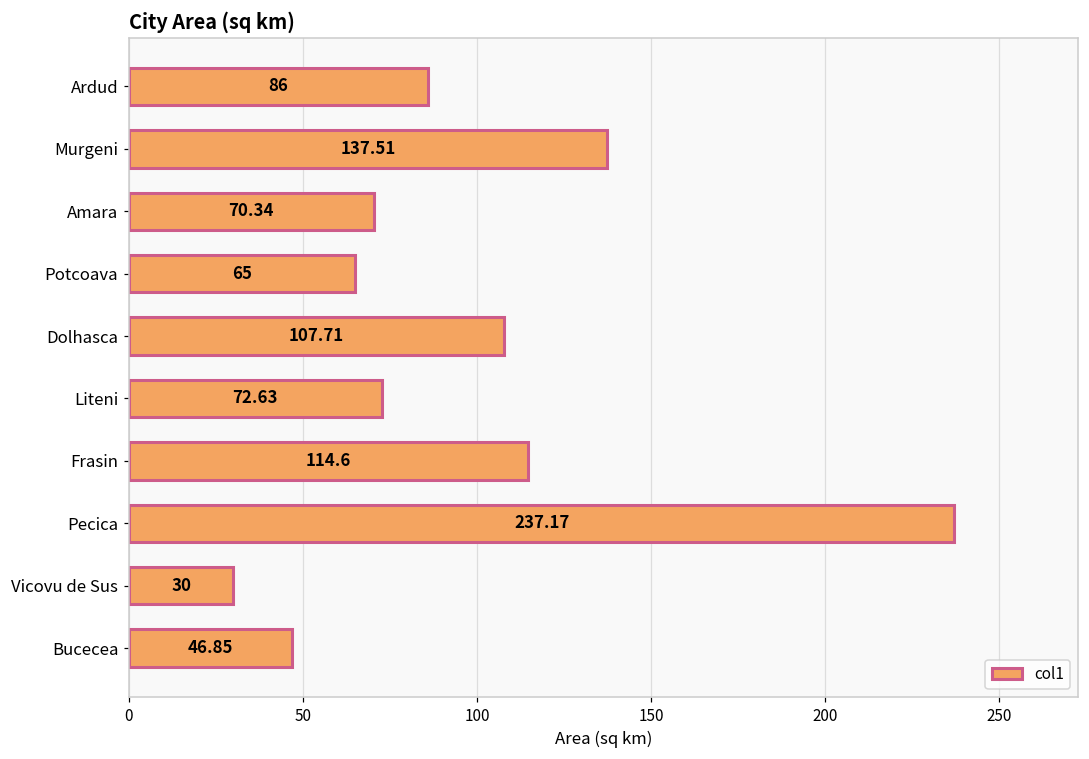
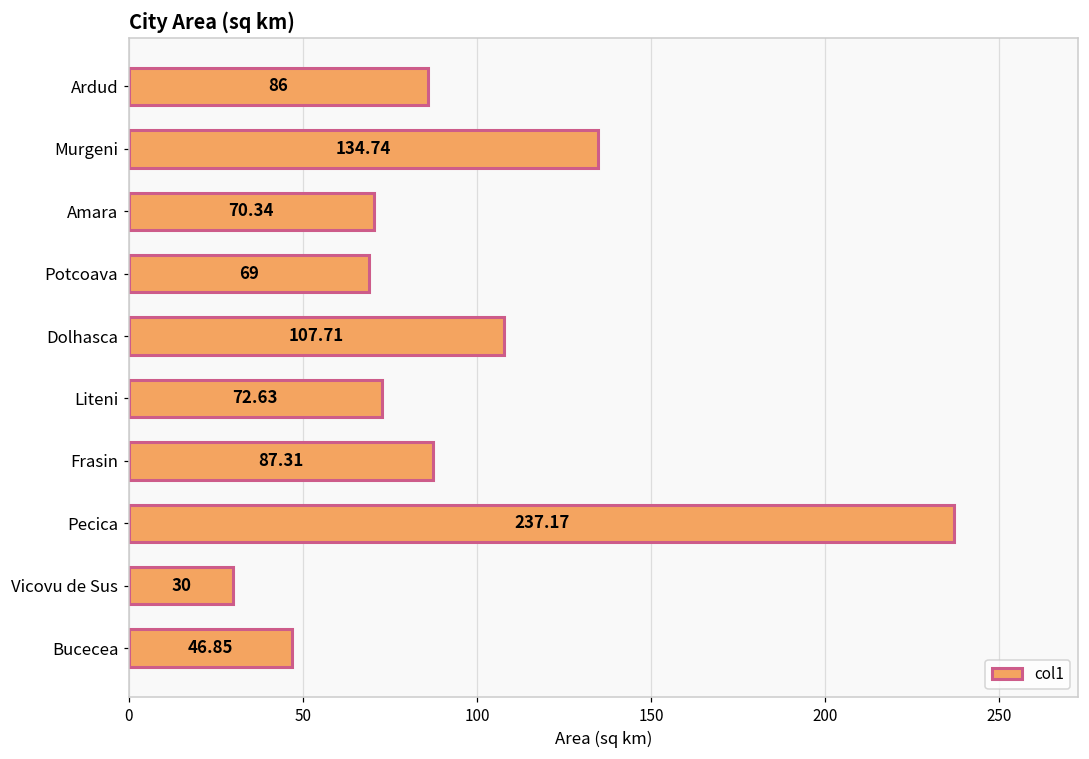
  {
    "Ardud": 86,
-   "Murgeni": 137.51,
+   "Murgeni": 134.74,
    "Amara": 70.34,
-   "Potcoava": 65,
+   "Potcoava": 69,
    "Dolhasca": 107.71,
    "Liteni": 72.63,
-   "Frasin": 114.6,
+   "Frasin": 87.31,
    "Pecica": 237.17,
    "Vicovu de Sus": 30,
    "Bucecea": 46.85
  }
